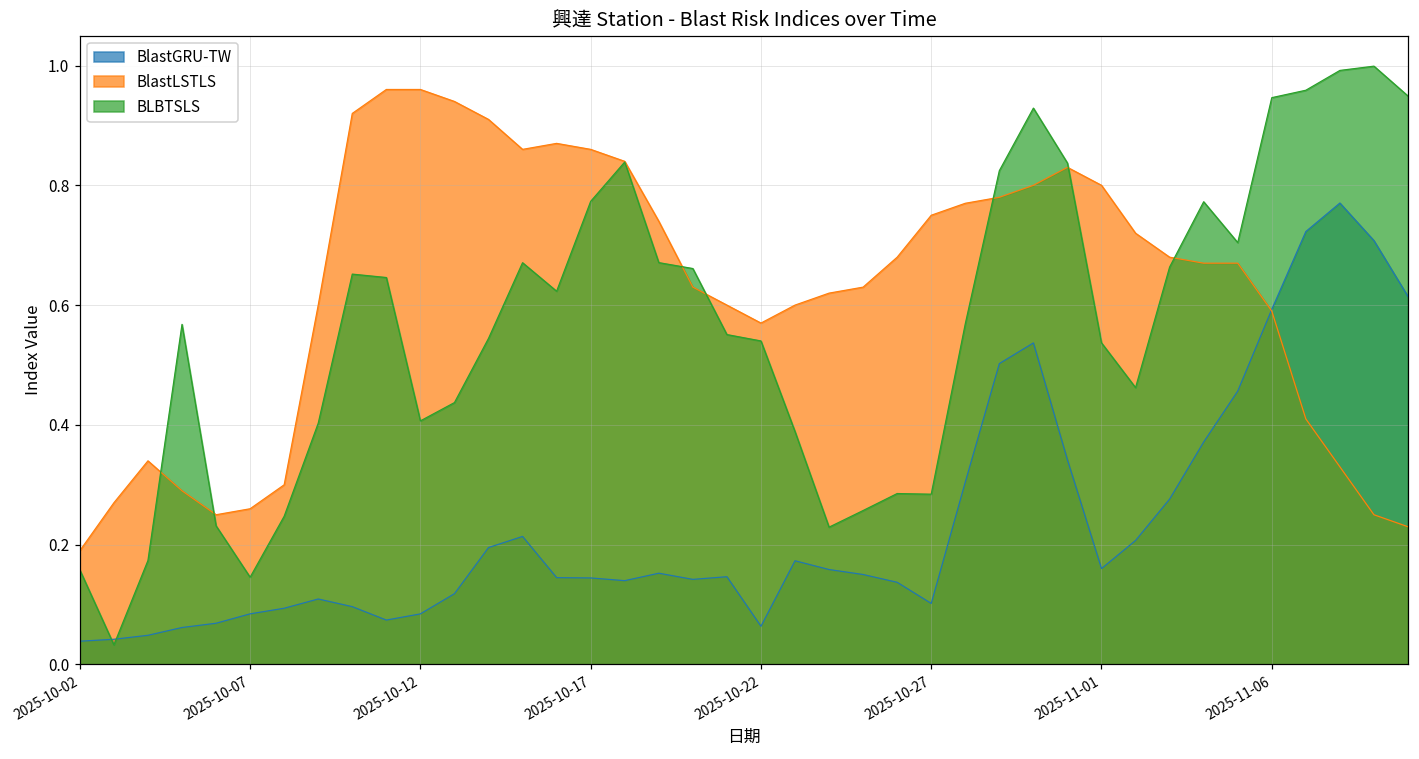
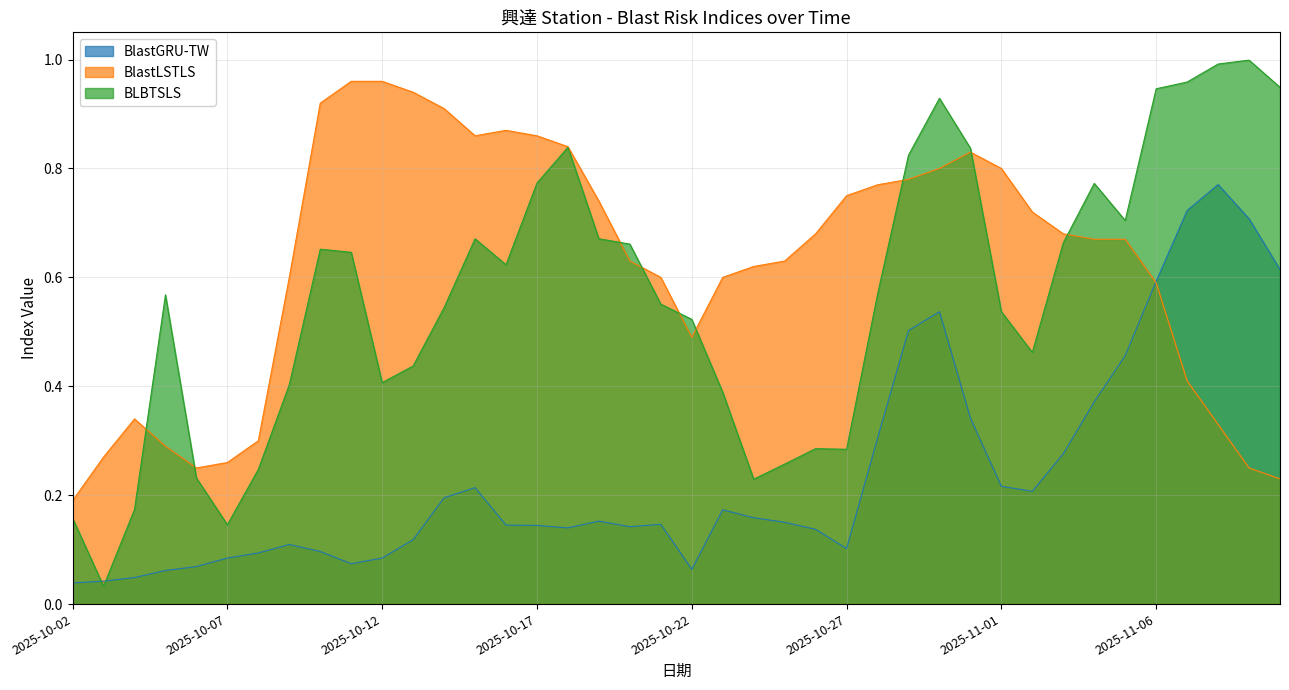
  {
    "BlastGRU-TW": {
      "2025-10-02": 0.04,
      "2025-10-07": 0.08,
      "2025-10-12": 0.08,
      "2025-10-17": 0.14,
      "2025-10-22": 0.06,
      "2025-10-27": 0.10,
-     "2025-11-01": 0.16
+     "2025-11-01": 0.22
    },
    "BlastLSTLS": {
      "2025-10-02": 0.19,
      "2025-10-07": 0.26,
      "2025-10-12": 0.96,
      "2025-10-17": 0.86,
-     "2025-10-22": 0.57,
+     "2025-10-22": 0.49,
      "2025-10-27": 0.75,
      "2025-11-01": 0.80
    },
    "BLBTSLS": {
      "2025-10-02": 0.16,
      "2025-10-07": 0.15,
      "2025-10-12": 0.41,
      "2025-10-17": 0.77,
-     "2025-10-22": 0.54,
+     "2025-10-22": 0.52,
      "2025-10-27": 0.28,
      "2025-11-01": 0.54,
      "2025-11-06": 0.95
    }
  }
